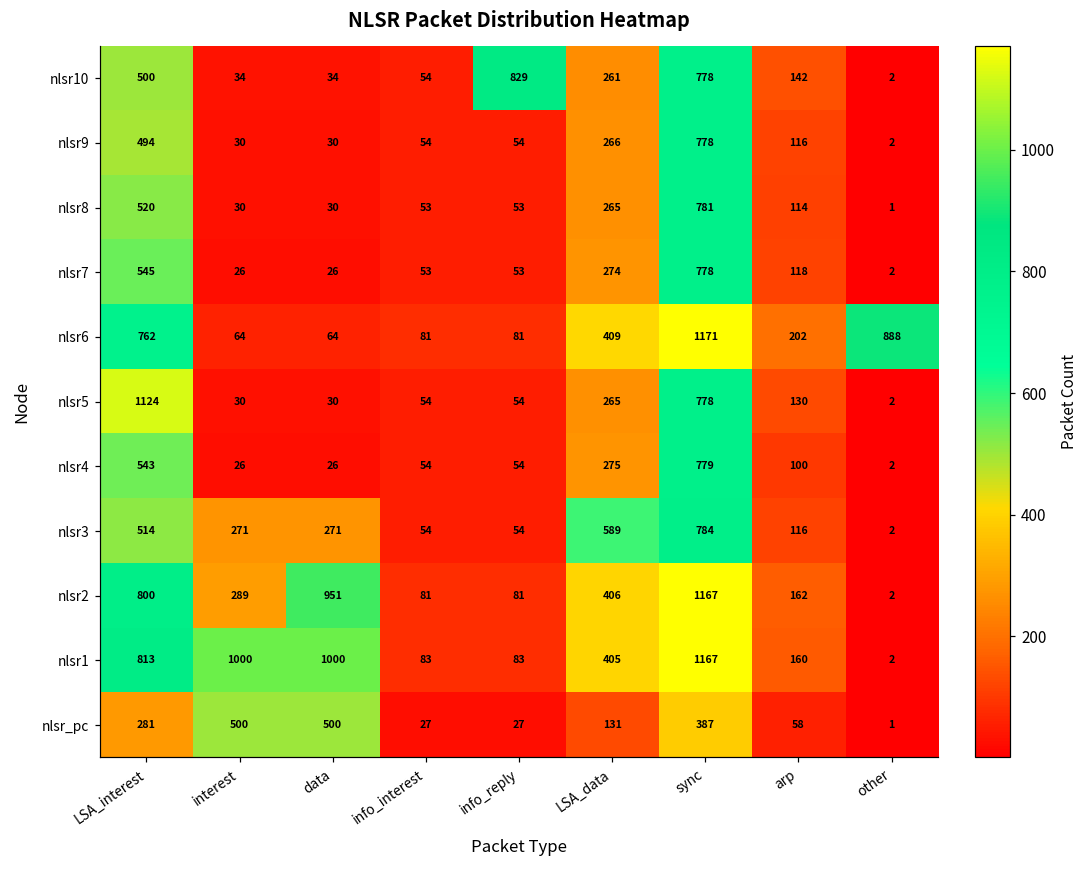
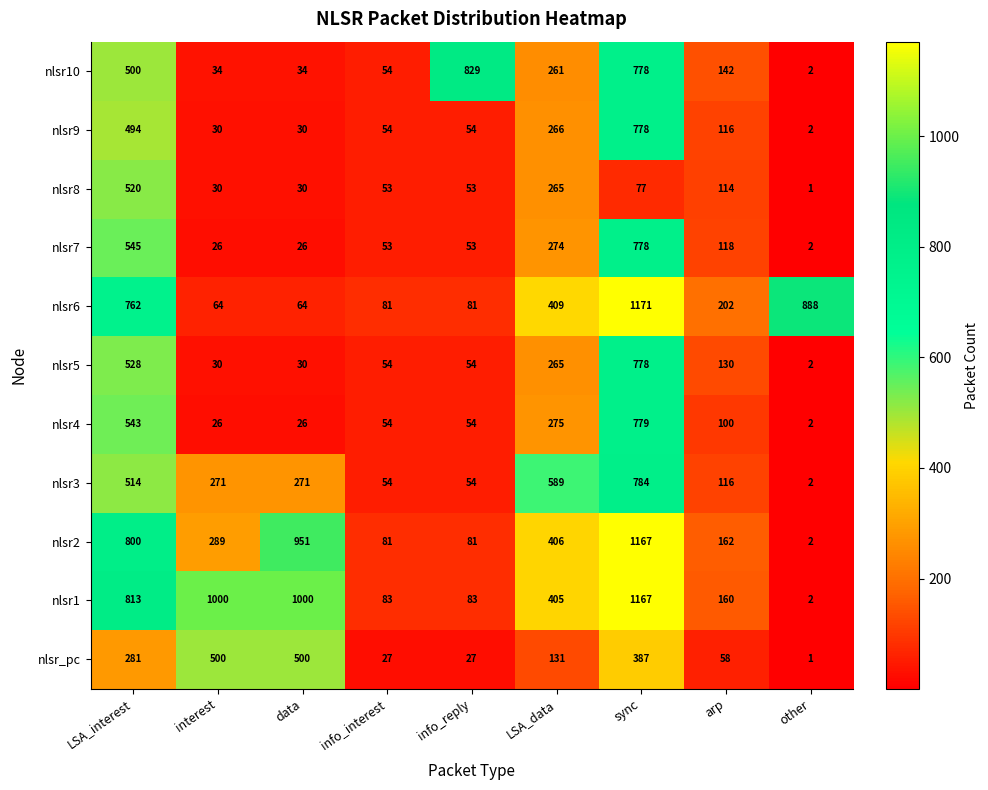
  {
    "nlsr10": {
      "LSA_interest": 500,
      "interest": 34,
      "data": 34,
      "info_interest": 54,
      "info_reply": 829,
      "LSA_data": 261,
      "sync": 778,
      "arp": 142,
      "other": 2
    },
    "nlsr9": {
      "LSA_interest": 494,
      "interest": 30,
      "data": 30,
      "info_interest": 54,
      "info_reply": 54,
      "LSA_data": 266,
      "sync": 778,
      "arp": 116,
      "other": 2
    },
    "nlsr8": {
      "LSA_interest": 520,
      "interest": 30,
      "data": 30,
      "info_interest": 53,
      "info_reply": 53,
      "LSA_data": 265,
-     "sync": 781,
+     "sync": 77,
      "arp": 114,
      "other": 1
    },
    "nlsr7": {
      "LSA_interest": 545,
      "interest": 26,
      "data": 26,
      "info_interest": 53,
      "info_reply": 53,
      "LSA_data": 274,
      "sync": 778,
      "arp": 118,
      "other": 2
    },
    "nlsr6": {
      "LSA_interest": 762,
      "interest": 64,
      "data": 64,
      "info_interest": 81,
      "info_reply": 81,
      "LSA_data": 409,
      "sync": 1171,
      "arp": 202,
      "other": 888
    },
    "nlsr5": {
-     "LSA_interest": 1124,
+     "LSA_interest": 528,
      "interest": 30,
      "data": 30,
      "info_interest": 54,
      "info_reply": 54,
      "LSA_data": 265,
      "sync": 778,
      "arp": 130,
      "other": 2
    },
    "nlsr4": {
      "LSA_interest": 543,
      "interest": 26,
      "data": 26,
      "info_interest": 54,
      "info_reply": 54,
      "LSA_data": 275,
      "sync": 779,
      "arp": 100,
      "other": 2
    },
    "nlsr3": {
      "LSA_interest": 514,
      "interest": 271,
      "data": 271,
      "info_interest": 54,
      "info_reply": 54,
      "LSA_data": 589,
      "sync": 784,
      "arp": 116,
      "other": 2
    },
    "nlsr2": {
      "LSA_interest": 800,
      "interest": 289,
      "data": 951,
      "info_interest": 81,
      "info_reply": 81,
      "LSA_data": 406,
      "sync": 1167,
      "arp": 162,
      "other": 2
    },
    "nlsr1": {
      "LSA_interest": 813,
      "interest": 1000,
      "data": 1000,
      "info_interest": 83,
      "info_reply": 83,
      "LSA_data": 405,
      "sync": 1167,
      "arp": 160,
      "other": 2
    },
    "nlsr_pc": {
      "LSA_interest": 281,
      "interest": 500,
      "data": 500,
      "info_interest": 27,
      "info_reply": 27,
      "LSA_data": 131,
      "sync": 387,
      "arp": 58,
      "other": 1
    }
  }
